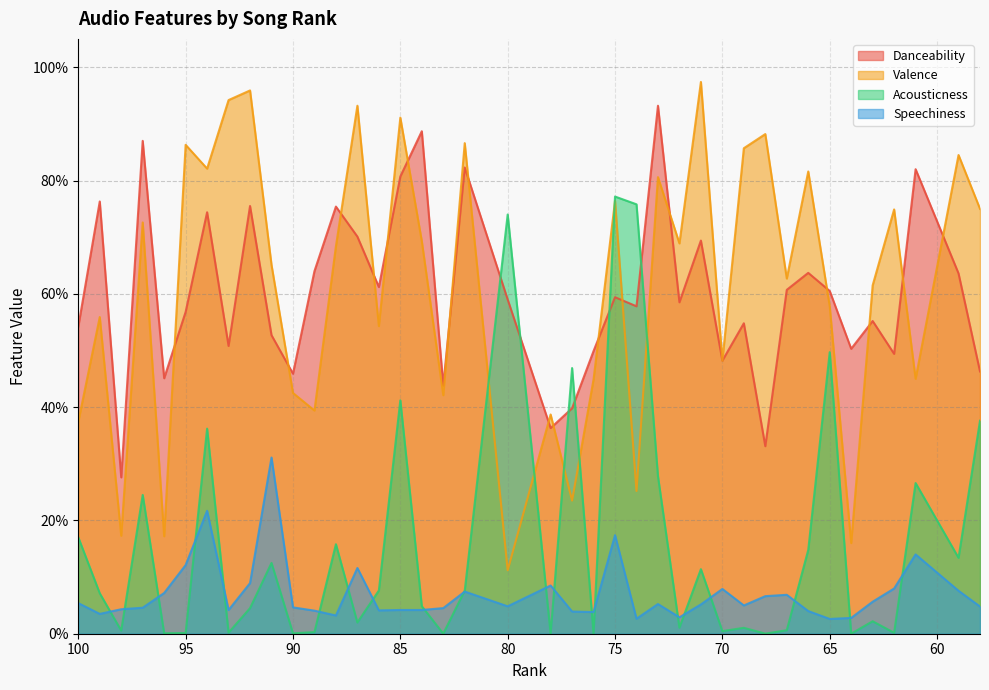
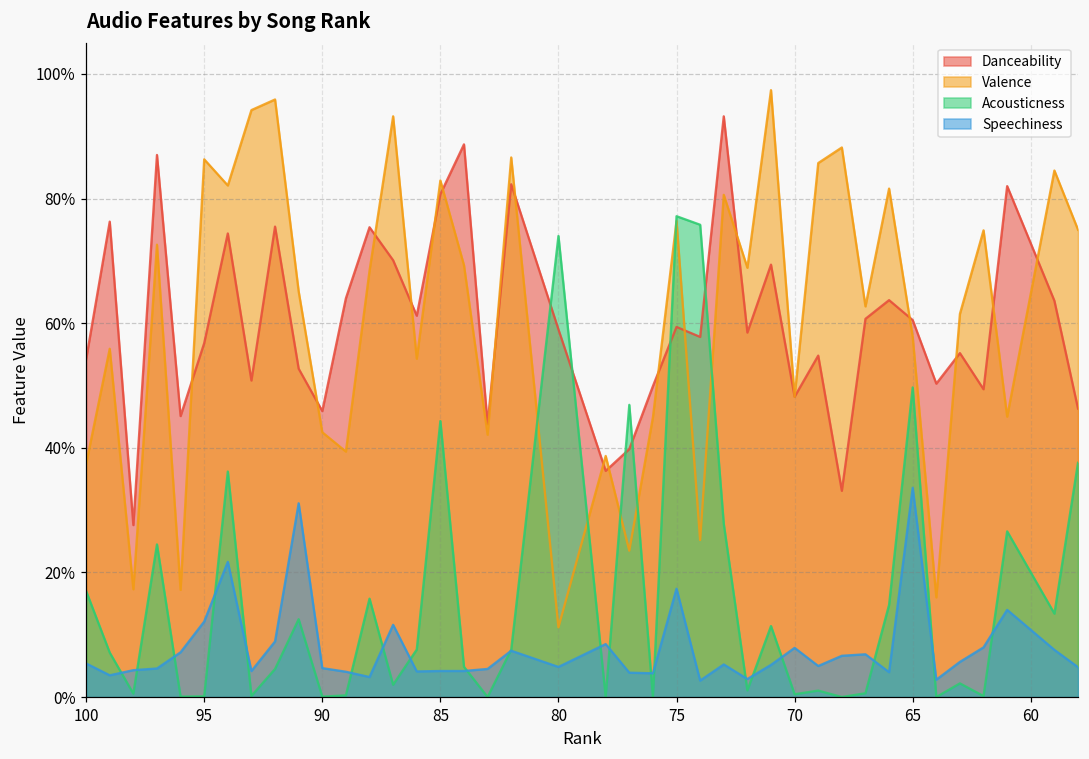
  {
    "Danceability": {
      "100": "54%",
      "95": "57%",
      "90": "46%",
      "85": "81%",
      "80": "59%",
      "75": "59%",
      "65": "61%"
    },
    "Valence": {
      "100": "37%",
      "95": "86%",
      "90": "43%",
-     "85": "91%",
+     "85": "83%",
      "80": "11%",
      "75": "76%",
      "65": "58%"
    },
    "Acousticness": {
      "100": "17%",
      "95": "0%",
      "90": "0%",
-     "85": "41%",
+     "85": "44%",
      "80": "74%",
      "75": "77%",
      "70": "0%",
      "65": "50%"
    },
    "Speechiness": {
      "100": "5%",
      "95": "12%",
      "90": "5%",
      "85": "4%",
      "80": "5%",
      "75": "17%",
      "70": "8%",
-     "65": "3%"
+     "65": "34%"
    }
  }
